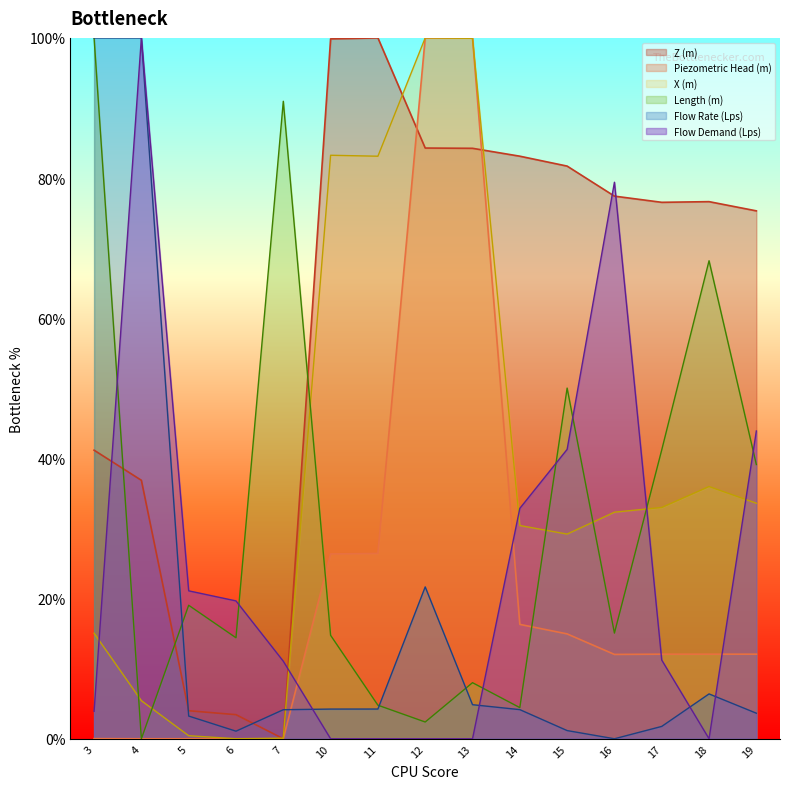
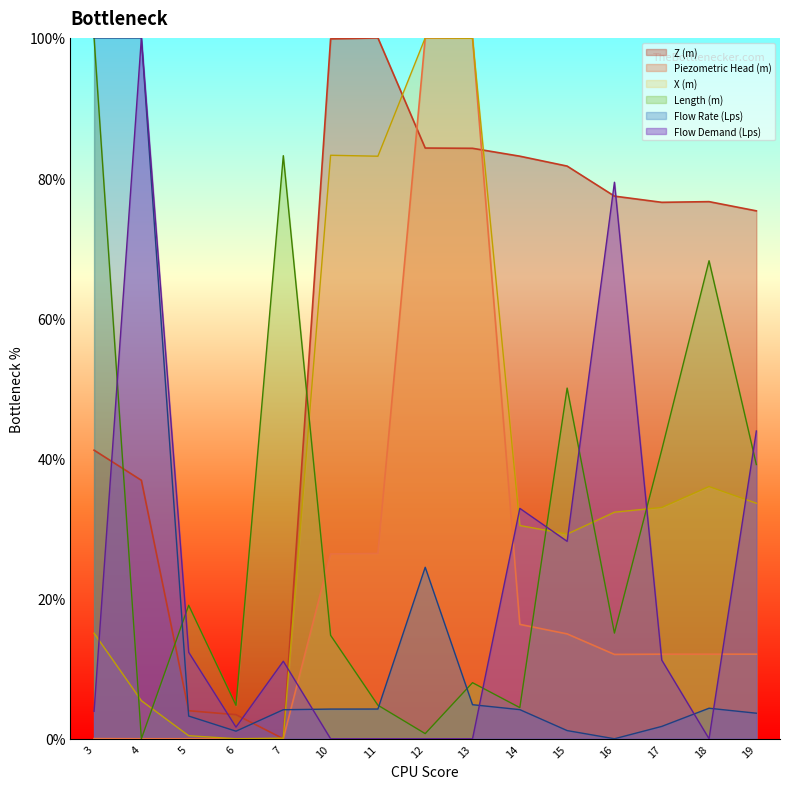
  {
    "Length (m)": {
      "5": "19%",
-     "6": "14%",
-     "7": "91%",
+     "6": "5%",
+     "7": "83%",
      "10": "15%",
      "11": "5%",
-     "12": "2%",
+     "12": "1%",
      "13": "8%",
      "15": "50%",
      "16": "15%",
      "17": "41%",
      "18": "68%",
      "19": "39%"
    },
    "Flow Rate (Lps)": {
      "5": "3%",
      "6": "1%",
      "7": "4%",
      "10": "4%",
      "11": "4%",
-     "12": "22%",
+     "12": "24%",
      "13": "5%",
      "15": "1%",
      "16": "0%",
      "17": "2%",
-     "18": "6%",
+     "18": "4%",
      "19": "4%"
    },
    "Flow Demand (Lps)": {
      "3": "4%",
-     "5": "21%",
-     "6": "20%",
+     "5": "12%",
+     "6": "2%",
      "7": "11%",
      "10": "0%",
      "11": "0%",
      "12": "0%",
      "13": "0%",
      "14": "33%",
-     "15": "41%",
+     "15": "28%",
      "16": "79%",
      "17": "11%",
      "18": "0%",
      "19": "44%"
    }
  }
